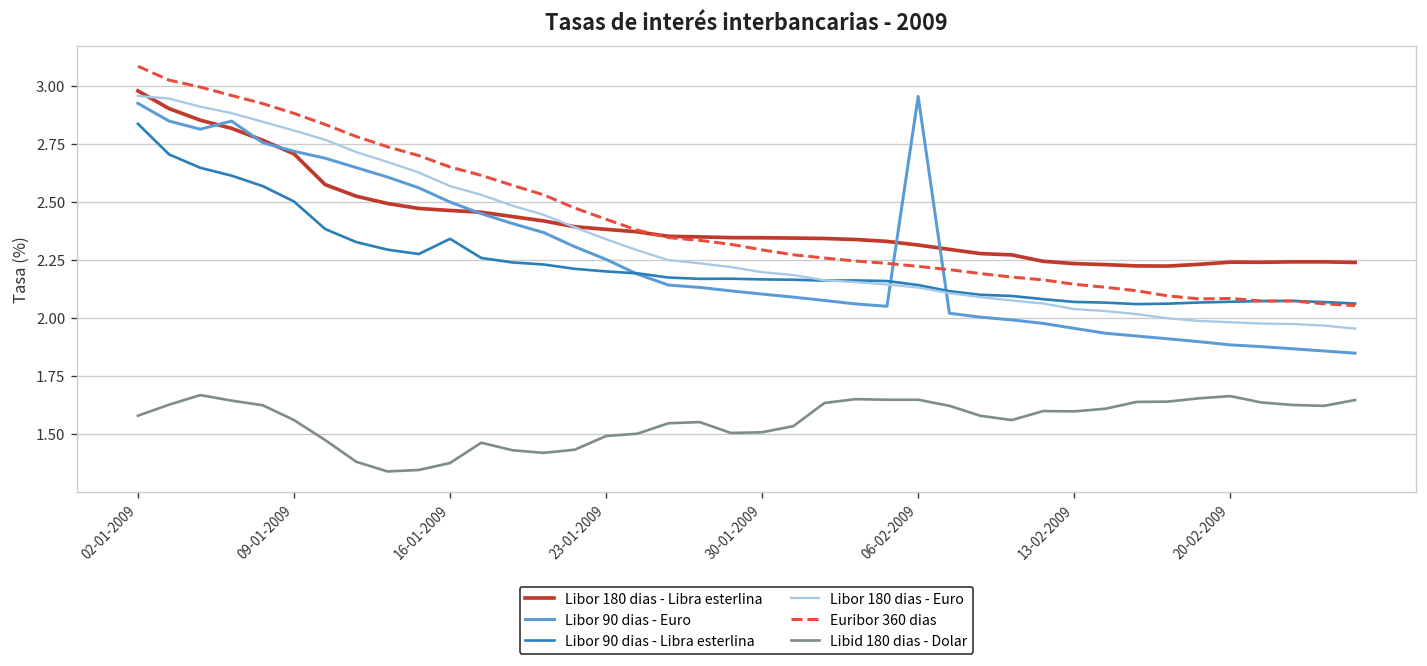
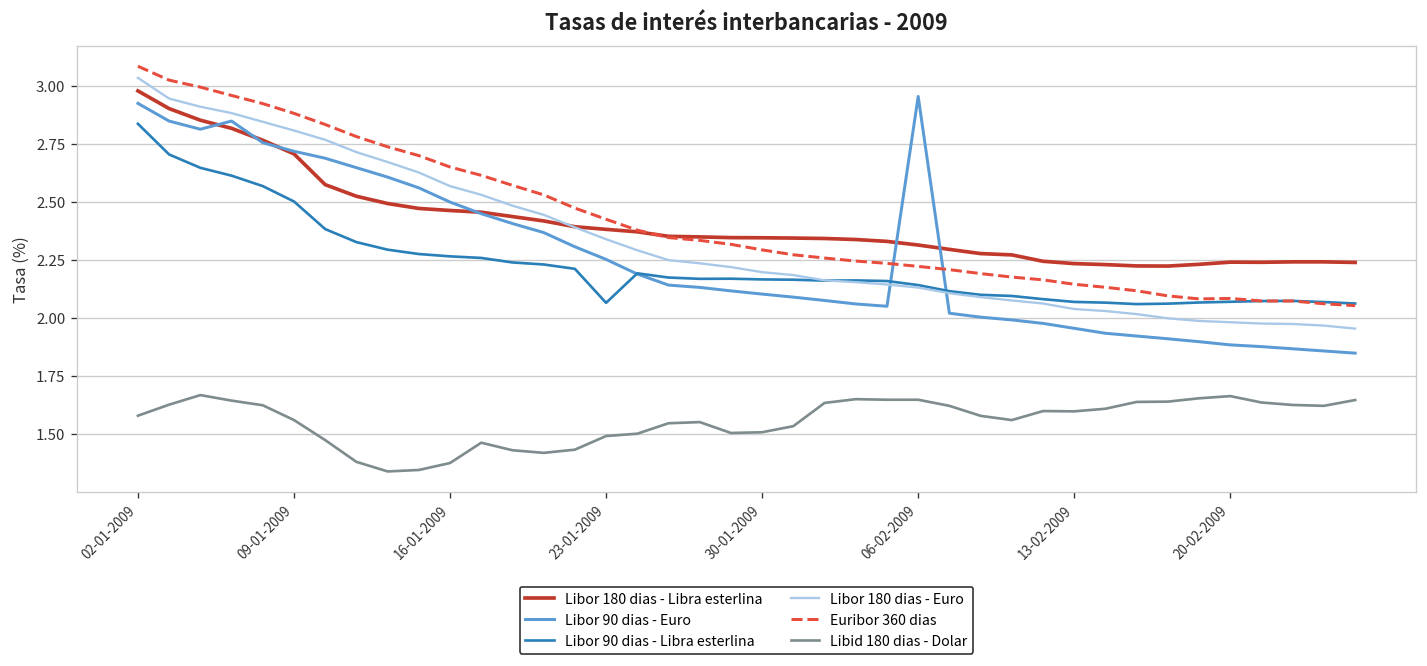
  {
    "Libor 90 dias - Euro": {
      "02-01-2009": 2.93,
      "16-01-2009": 2.50,
      "23-01-2009": 2.25,
      "30-01-2009": 2.10,
      "06-02-2009": 2.95,
      "13-02-2009": 1.96,
      "20-02-2009": 1.89
    },
    "Libor 90 dias - Libra esterlina": {
      "02-01-2009": 2.84,
      "09-01-2009": 2.50,
-     "16-01-2009": 2.34,
-     "23-01-2009": 2.20,
+     "16-01-2009": 2.27,
+     "23-01-2009": 2.07,
      "30-01-2009": 2.17,
      "13-02-2009": 2.07,
      "20-02-2009": 2.07
    },
    "Libor 180 dias - Euro": {
-     "02-01-2009": 2.96,
+     "02-01-2009": 3.04,
      "09-01-2009": 2.81,
      "16-01-2009": 2.57,
      "23-01-2009": 2.34,
      "30-01-2009": 2.20,
      "13-02-2009": 2.04,
      "20-02-2009": 1.98
    },
    "Libid 180 dias - Dolar": {
      "02-01-2009": 1.58,
      "09-01-2009": 1.56,
      "16-01-2009": 1.38,
      "23-01-2009": 1.49,
      "30-01-2009": 1.51,
      "06-02-2009": 1.65,
      "13-02-2009": 1.60,
      "20-02-2009": 1.66
    }
  }
